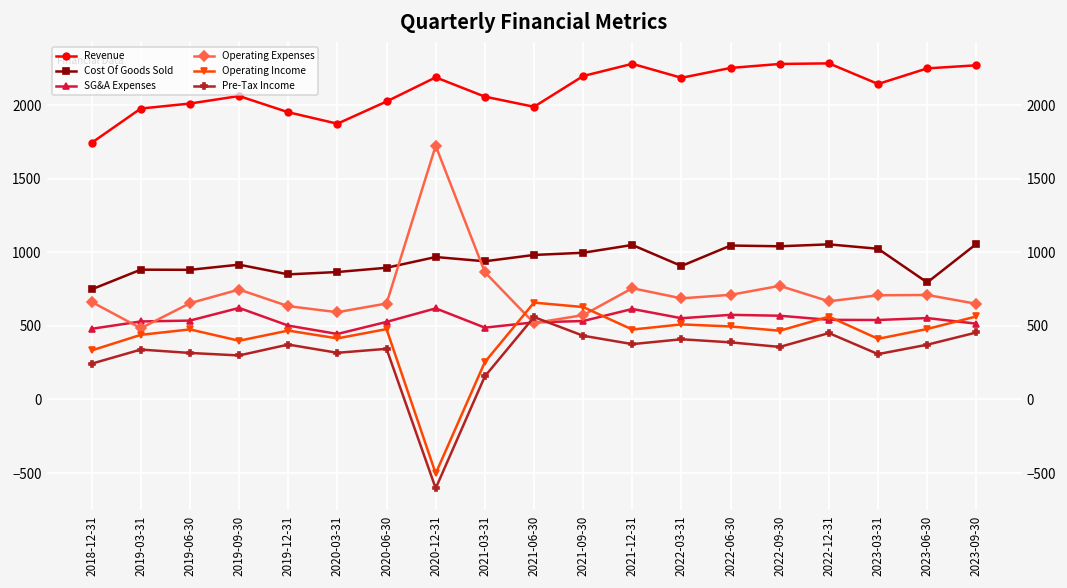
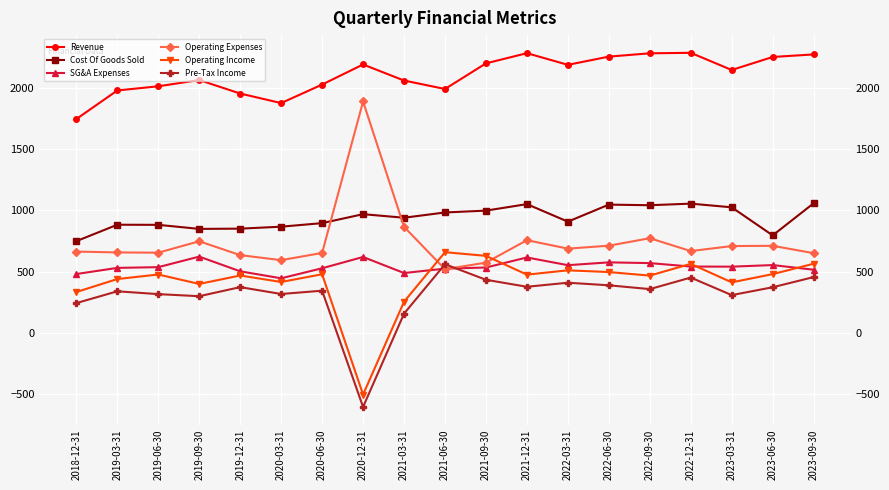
  {
    "Revenue": {
      "2018-12-31": 1740,
      "2019-03-31": 1980,
      "2019-06-30": 2010,
      "2019-12-31": 1950,
      "2020-03-31": 1870,
      "2020-06-30": 2030,
      "2020-12-31": 2190,
      "2021-03-31": 2060,
      "2021-06-30": 1990,
      "2021-09-30": 2200,
      "2021-12-31": 2280,
      "2022-03-31": 2190,
      "2022-06-30": 2250,
      "2022-09-30": 2280,
      "2022-12-31": 2280,
      "2023-03-31": 2140,
      "2023-06-30": 2250,
      "2023-09-30": 2270
    },
    "Cost Of Goods Sold": {
      "2018-12-31": 750,
      "2019-03-31": 880,
      "2019-06-30": 880,
-     "2019-09-30": 920,
+     "2019-09-30": 850,
      "2019-12-31": 850,
      "2020-03-31": 870,
      "2020-06-30": 900,
      "2020-12-31": 970,
      "2021-03-31": 940,
      "2021-06-30": 980,
      "2021-09-30": 1000,
      "2021-12-31": 1050,
      "2022-03-31": 910,
      "2022-06-30": 1050,
      "2022-09-30": 1040,
      "2022-12-31": 1050,
      "2023-03-31": 1020,
      "2023-06-30": 800,
      "2023-09-30": 1060
    },
    "Operating Expenses": {
      "2018-12-31": 660,
-     "2019-03-31": 480,
+     "2019-03-31": 660,
      "2019-06-30": 650,
      "2019-09-30": 750,
      "2019-12-31": 630,
      "2020-03-31": 590,
      "2020-06-30": 650,
-     "2020-12-31": 1720,
+     "2020-12-31": 1890,
      "2021-03-31": 870,
      "2021-09-30": 570,
      "2021-12-31": 760,
      "2022-03-31": 690,
      "2022-06-30": 710,
      "2022-09-30": 770,
      "2022-12-31": 670,
      "2023-03-31": 710,
      "2023-06-30": 710,
      "2023-09-30": 650
    },
    "Operating Income": {
      "2018-12-31": 330,
      "2019-03-31": 440,
      "2019-06-30": 480,
      "2019-09-30": 400,
      "2019-12-31": 470,
      "2020-03-31": 420,
      "2020-06-30": 480,
      "2020-12-31": -500,
      "2021-03-31": 250,
      "2021-06-30": 660,
      "2021-09-30": 630,
      "2021-12-31": 480,
      "2022-03-31": 510,
      "2022-06-30": 500,
      "2022-09-30": 470,
      "2022-12-31": 560,
      "2023-03-31": 410,
      "2023-06-30": 480,
      "2023-09-30": 560
    }
  }
